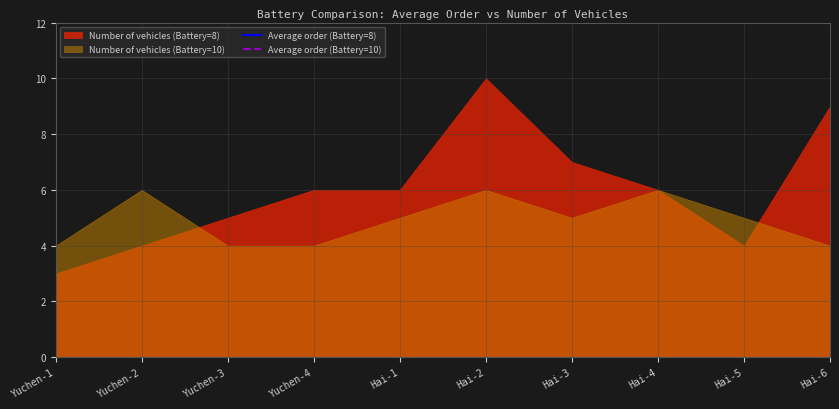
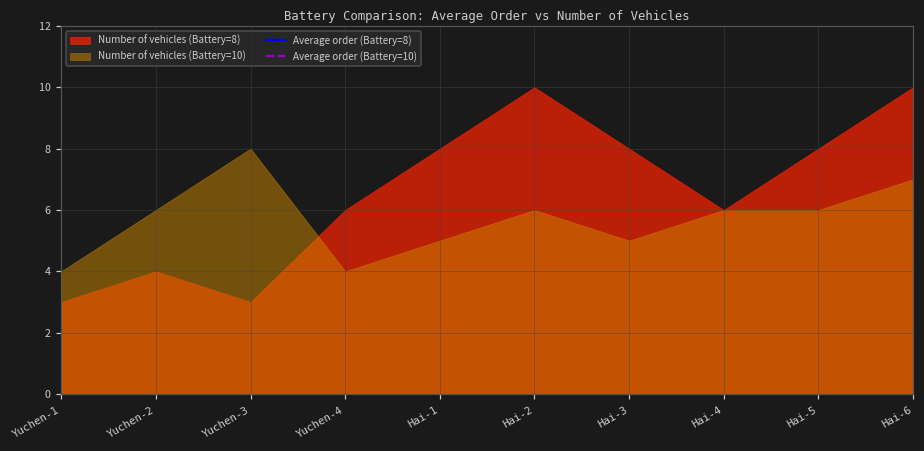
  {
    "Number of vehicles (Battery=8)": {
      "Yuchen-1": 3,
      "Yuchen-2": 4,
-     "Yuchen-3": 5,
+     "Yuchen-3": 3,
      "Yuchen-4": 6,
-     "Hai-1": 6,
+     "Hai-1": 8,
      "Hai-2": 10,
-     "Hai-3": 7,
-     "Hai-5": 4,
-     "Hai-6": 9
+     "Hai-3": 8,
+     "Hai-5": 8,
+     "Hai-6": 10
    },
    "Number of vehicles (Battery=10)": {
      "Yuchen-1": 4,
      "Yuchen-2": 6,
-     "Yuchen-3": 4,
+     "Yuchen-3": 8,
      "Yuchen-4": 4,
      "Hai-1": 5,
      "Hai-2": 6,
      "Hai-3": 5,
-     "Hai-5": 5,
-     "Hai-6": 4
+     "Hai-5": 6,
+     "Hai-6": 7
    }
  }
